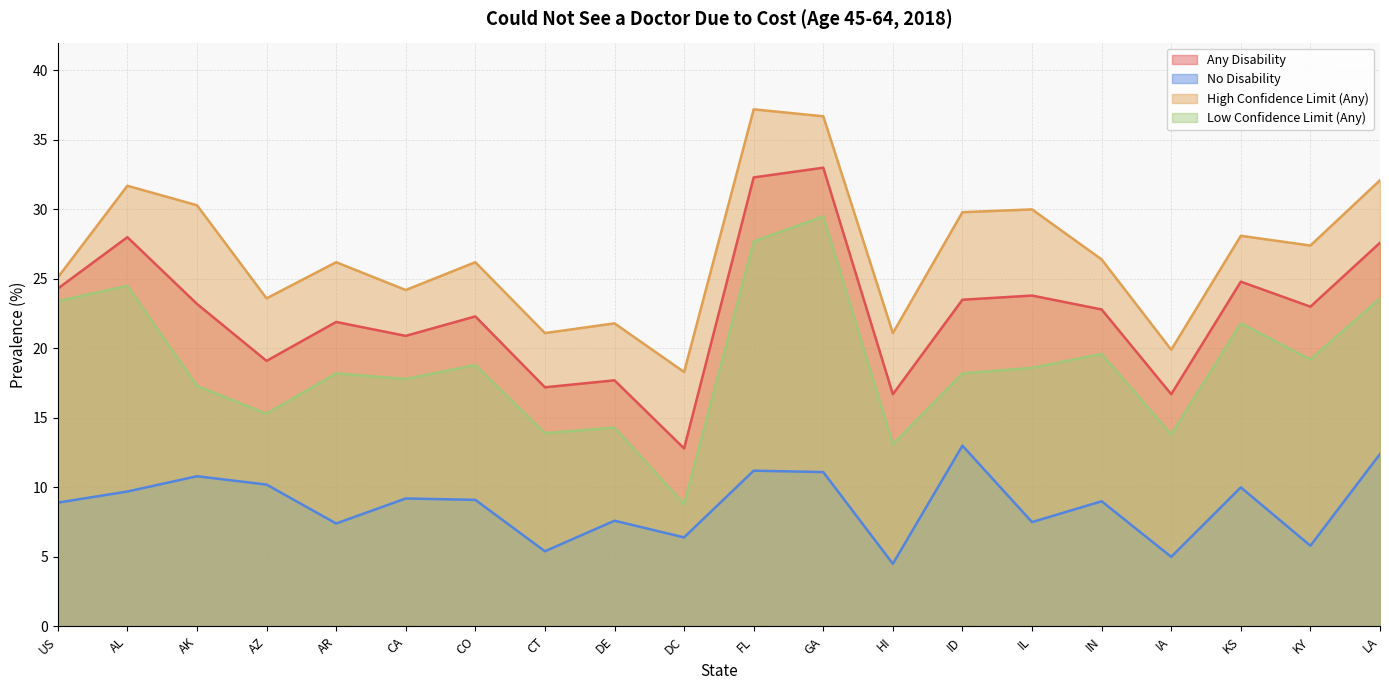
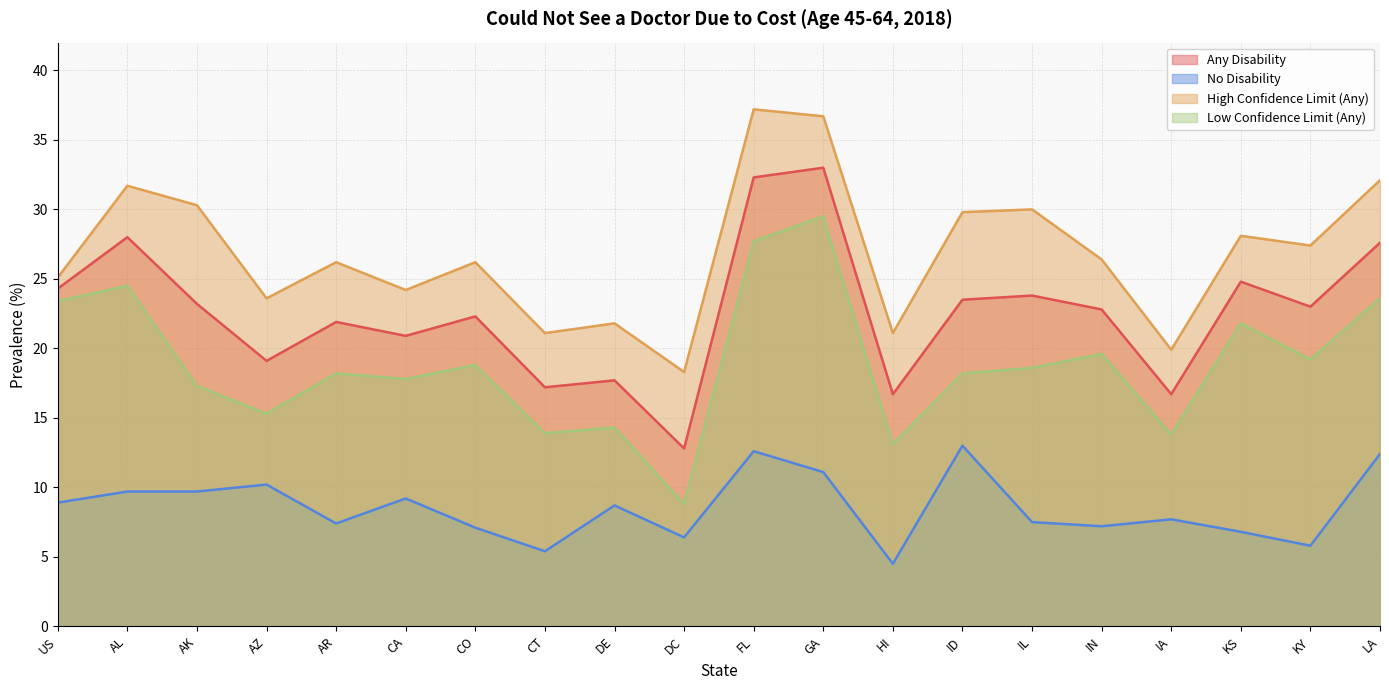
  {
    "No Disability": {
      "US": 8.9,
      "AL": 9.7,
-     "AK": 10.8,
+     "AK": 9.7,
      "AZ": 10.2,
      "AR": 7.4,
      "CA": 9.2,
-     "CO": 9.1,
+     "CO": 7.1,
      "CT": 5.4,
-     "DE": 7.6,
+     "DE": 8.7,
      "DC": 6.4,
-     "FL": 11.2,
+     "FL": 12.6,
      "GA": 11.1,
      "HI": 4.5,
      "ID": 13.0,
      "IL": 7.5,
-     "IN": 9.0,
-     "IA": 5.0,
-     "KS": 10.0,
+     "IN": 7.2,
+     "IA": 7.7,
+     "KS": 6.8,
      "KY": 5.8,
      "LA": 12.4
    }
  }
